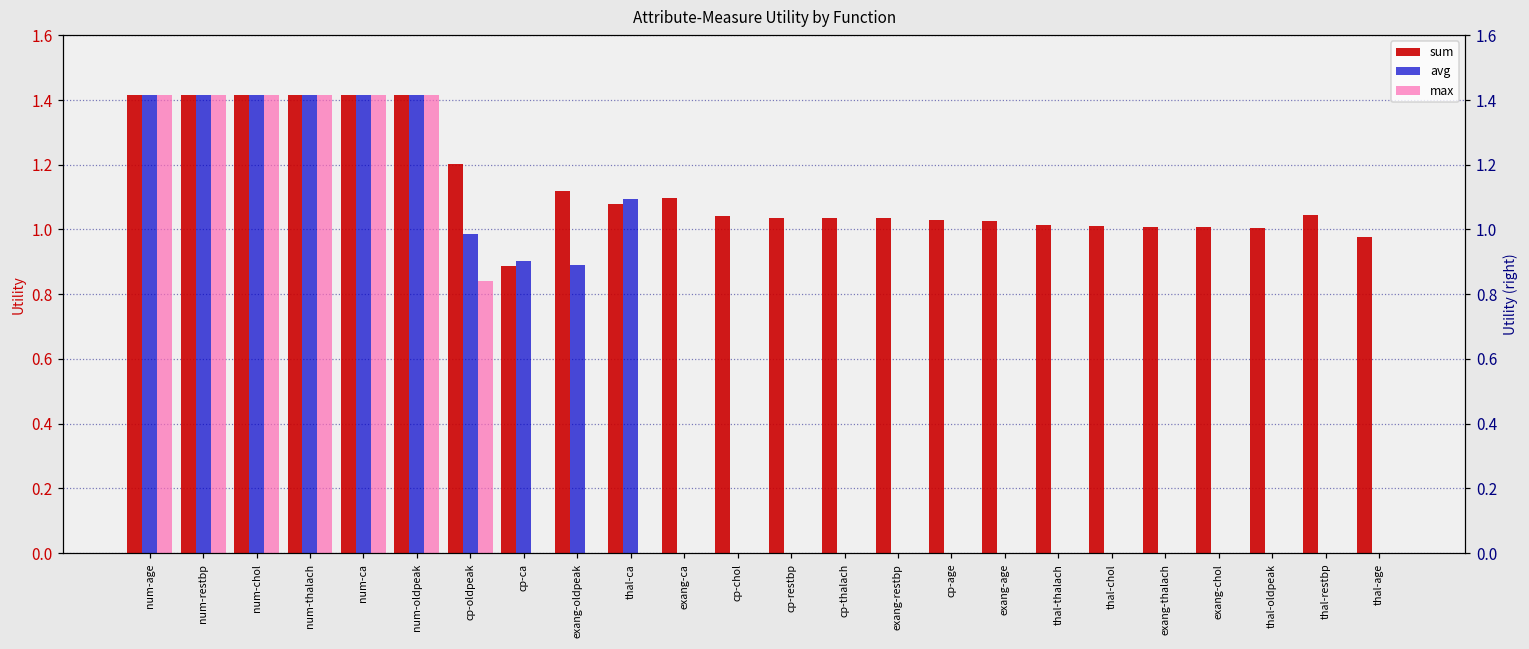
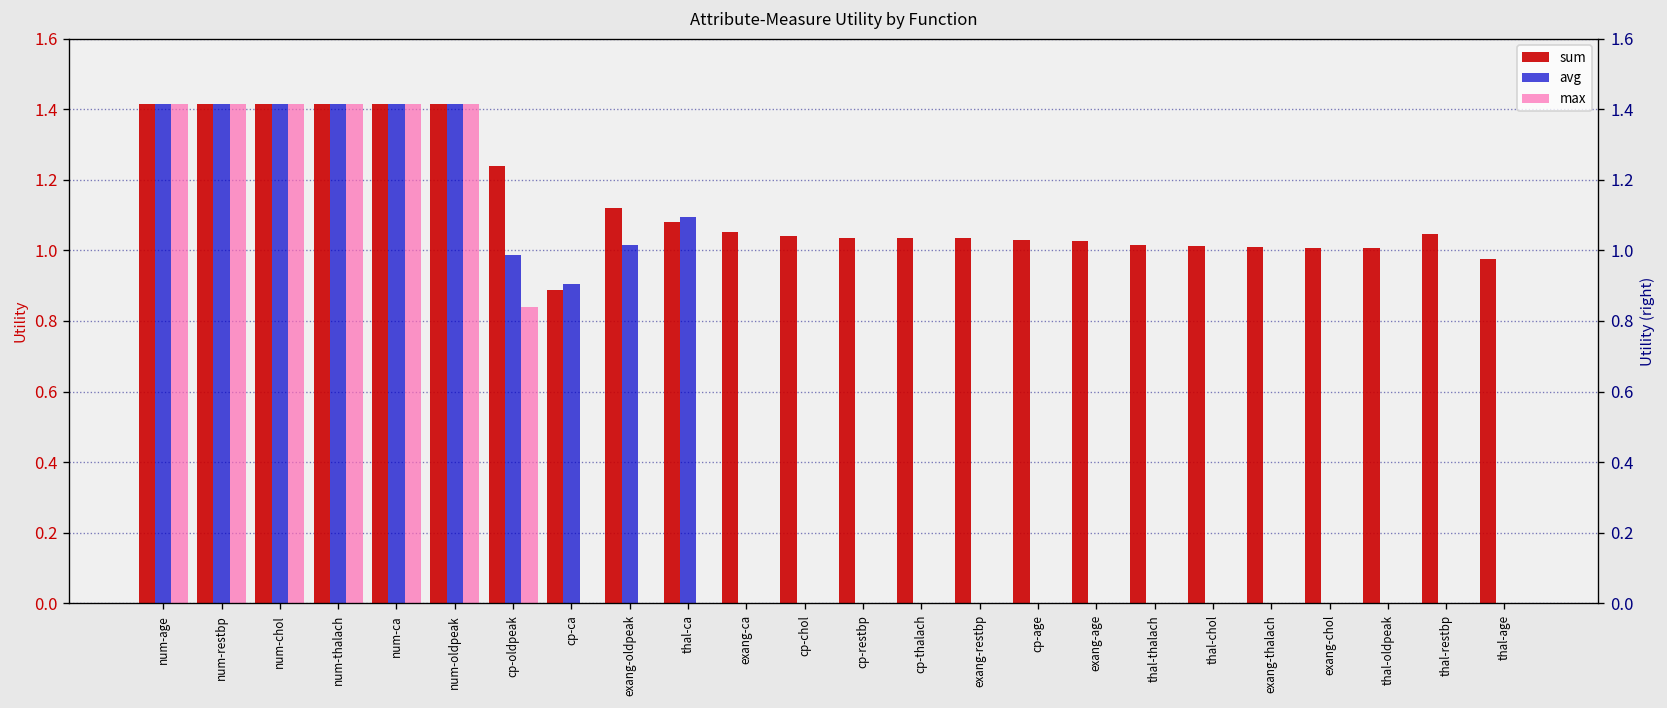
  {
    "sum": {
      "num-age": 1.41,
      "num-restbp": 1.41,
      "num-chol": 1.41,
      "num-thalach": 1.41,
      "num-ca": 1.41,
      "num-oldpeak": 1.41,
-     "cp-oldpeak": 1.20,
+     "cp-oldpeak": 1.24,
      "cp-ca": 0.89,
      "exang-oldpeak": 1.12,
      "thal-ca": 1.08,
-     "exang-ca": 1.10,
+     "exang-ca": 1.05,
      "cp-chol": 1.04,
      "cp-restbp": 1.04,
      "cp-thalach": 1.03,
      "exang-restbp": 1.03,
      "cp-age": 1.03,
      "exang-age": 1.03,
      "thal-thalach": 1.01,
      "thal-chol": 1.01,
      "exang-thalach": 1.01,
      "exang-chol": 1.01,
      "thal-oldpeak": 1.01,
      "thal-restbp": 1.05,
      "thal-age": 0.98
    },
    "avg": {
      "num-age": 1.41,
      "num-restbp": 1.41,
      "num-chol": 1.41,
      "num-thalach": 1.41,
      "num-ca": 1.41,
      "num-oldpeak": 1.41,
      "cp-oldpeak": 0.99,
      "cp-ca": 0.90,
-     "exang-oldpeak": 0.89,
+     "exang-oldpeak": 1.01,
      "thal-ca": 1.10,
      "exang-ca": 0.00,
      "cp-chol": 0.00,
      "cp-restbp": 0.00,
      "cp-thalach": 0.00,
      "exang-restbp": 0.00,
      "cp-age": 0.00,
      "exang-age": 0.00,
      "thal-thalach": 0.00,
      "thal-chol": 0.00,
      "exang-thalach": 0.00,
      "exang-chol": 0.00,
      "thal-oldpeak": 0.00,
      "thal-restbp": 0.00,
      "thal-age": 0.00
    },
    "max": {
      "num-age": 1.41,
      "num-restbp": 1.41,
      "num-chol": 1.41,
      "num-thalach": 1.41,
      "num-ca": 1.41,
      "num-oldpeak": 1.41,
      "cp-oldpeak": 0.84,
      "cp-ca": 0.00,
      "exang-oldpeak": 0.00,
      "thal-ca": 0.00,
      "exang-ca": 0.00,
      "cp-chol": 0.00,
      "cp-restbp": 0.00,
      "cp-thalach": 0.00,
      "exang-restbp": 0.00,
      "cp-age": 0.00,
      "exang-age": 0.00,
      "thal-thalach": 0.00,
      "thal-chol": 0.00,
      "exang-thalach": 0.00,
      "exang-chol": 0.00,
      "thal-oldpeak": 0.00,
      "thal-restbp": 0.00,
      "thal-age": 0.00
    }
  }
